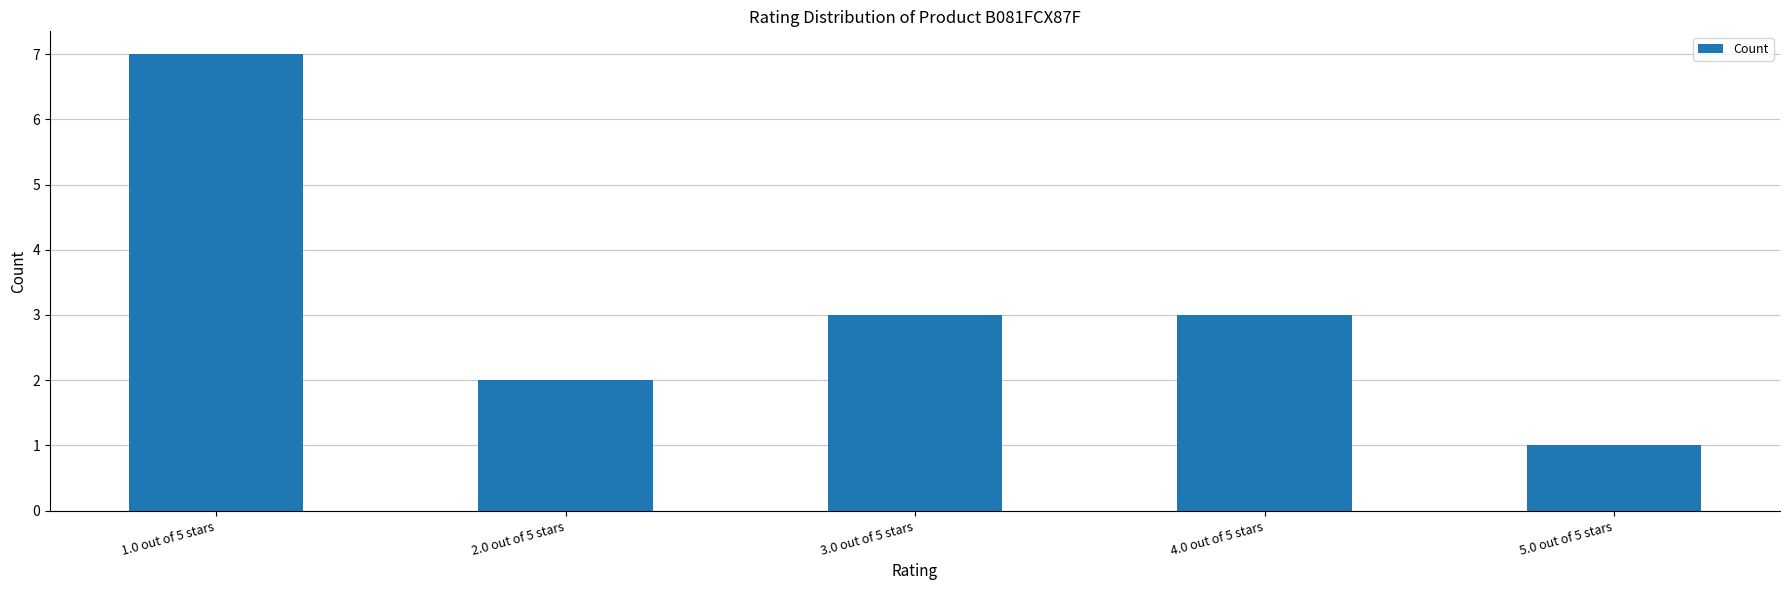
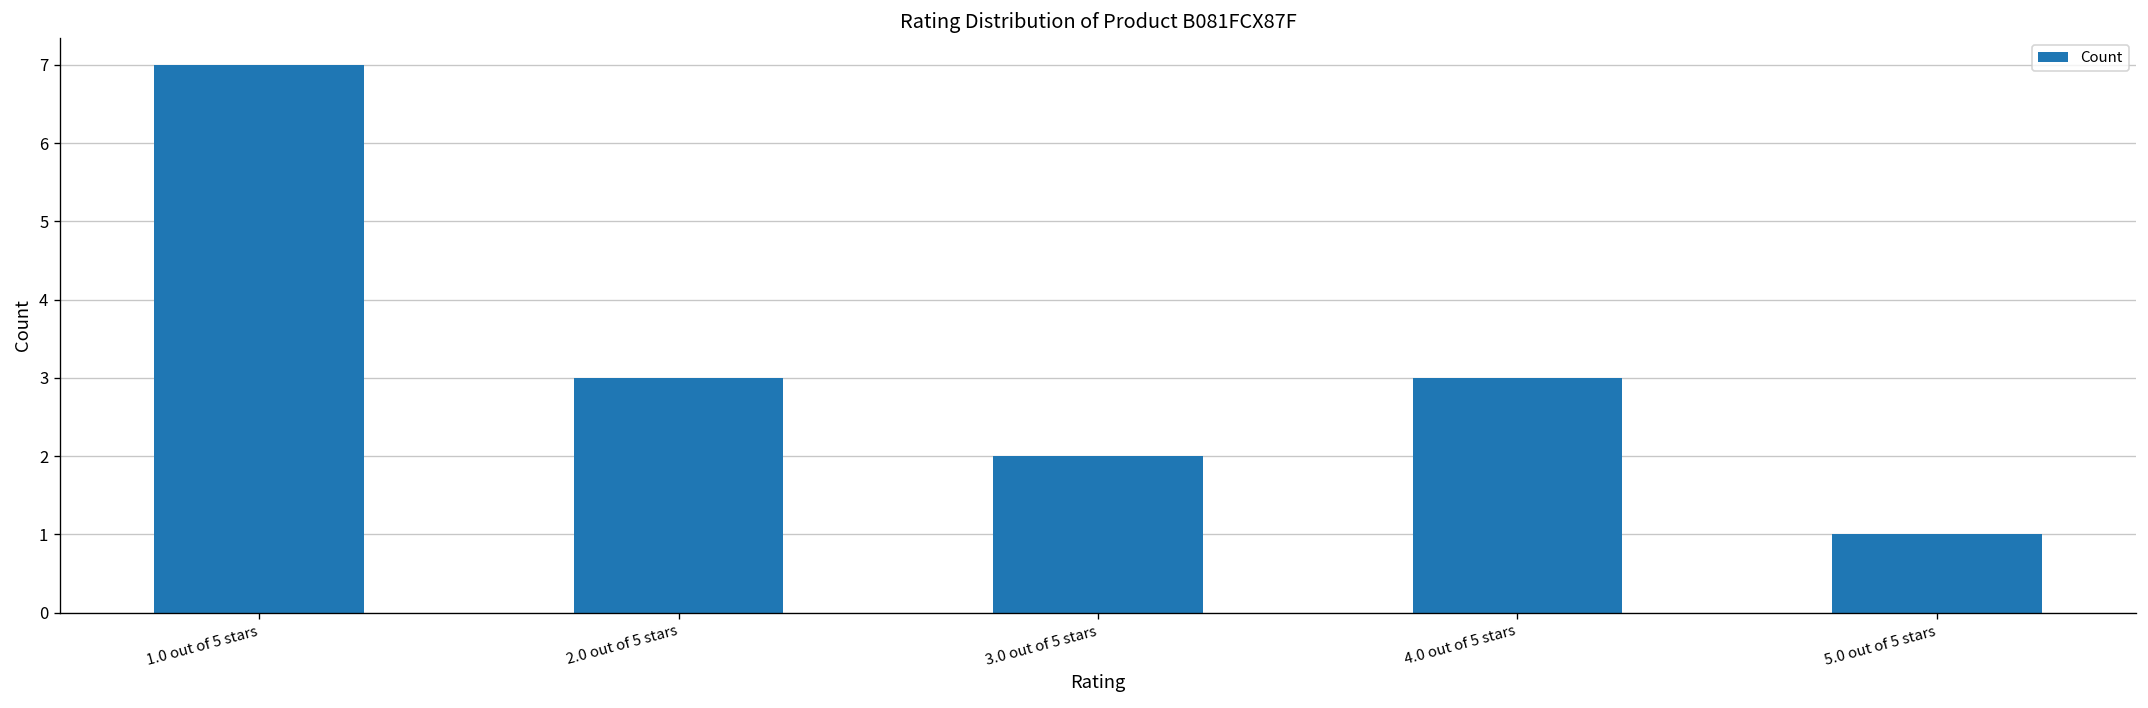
  {
    "1.0 out of 5 stars": 7,
-   "2.0 out of 5 stars": 2,
-   "3.0 out of 5 stars": 3,
+   "2.0 out of 5 stars": 3,
+   "3.0 out of 5 stars": 2,
    "4.0 out of 5 stars": 3,
    "5.0 out of 5 stars": 1
  }
